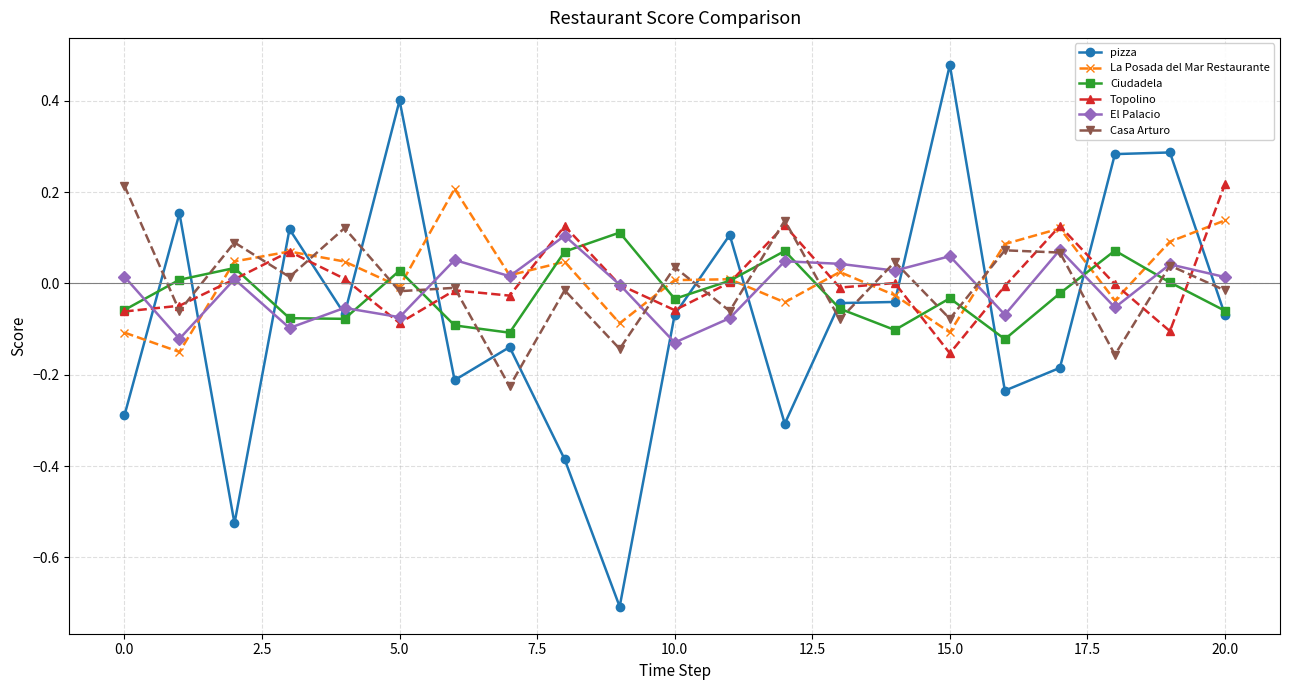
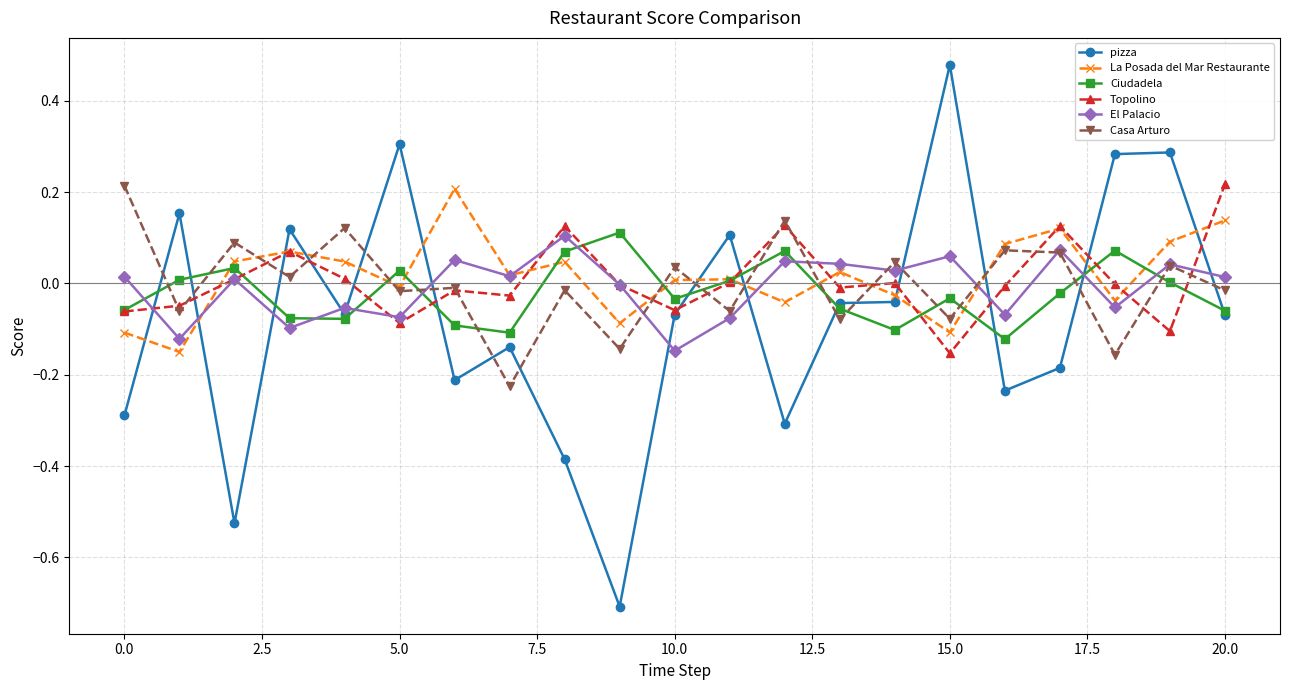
  {
    "pizza": {
      "0.0": -0.29,
-     "5.0": 0.40,
+     "5.0": 0.30,
      "10.0": -0.07,
      "15.0": 0.48,
      "20.0": -0.07
    },
    "La Posada del Mar Restaurante": {
      "0.0": -0.11,
      "5.0": -0.01,
      "10.0": 0.01,
      "15.0": -0.11,
      "20.0": 0.14
    },
    "Ciudadela": {
      "5.0": 0.03,
      "10.0": -0.03,
      "15.0": -0.03,
      "20.0": -0.06
    },
    "Topolino": {
      "5.0": -0.09,
      "10.0": -0.06,
      "15.0": -0.15,
      "20.0": 0.22
    },
    "El Palacio": {
      "0.0": 0.01,
      "5.0": -0.07,
-     "10.0": -0.13,
+     "10.0": -0.15,
      "15.0": 0.06,
      "20.0": 0.01
    },
    "Casa Arturo": {
      "0.0": 0.21,
      "5.0": -0.02,
      "10.0": 0.04,
      "15.0": -0.08,
      "20.0": -0.02
    }
  }
